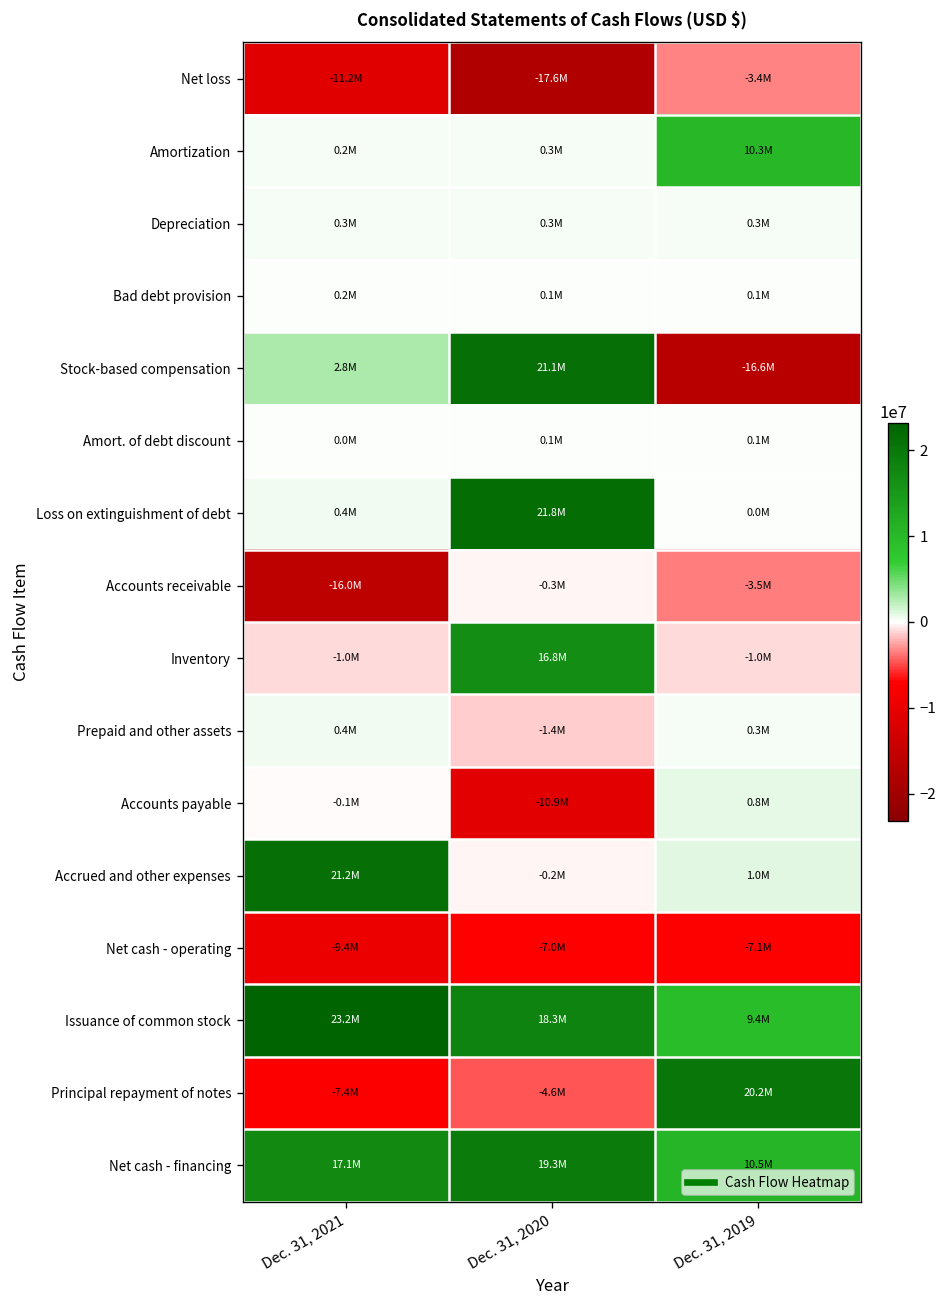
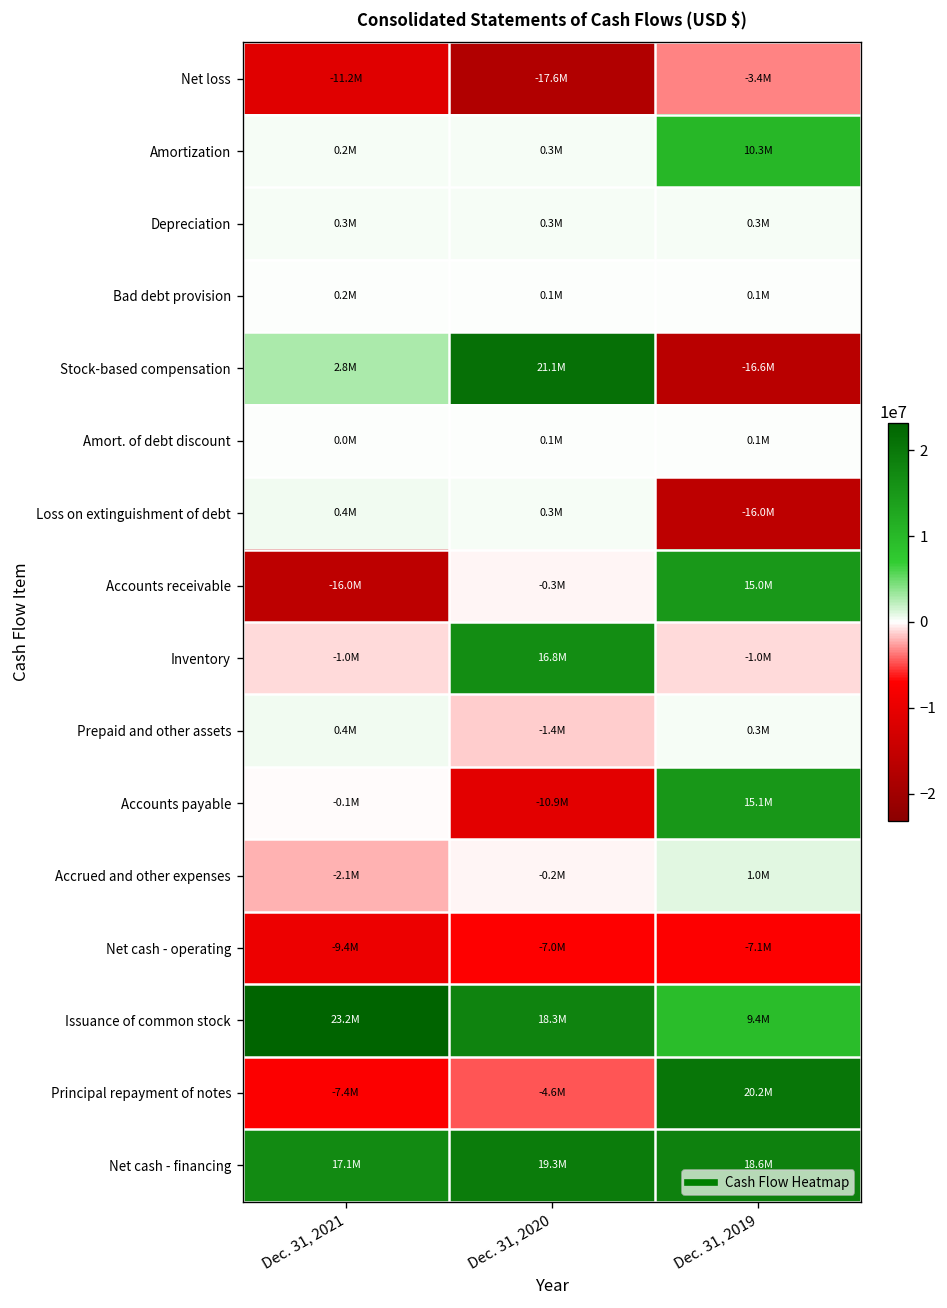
  {
    "Net loss": {
      "Dec. 31, 2021": "-11.2M",
      "Dec. 31, 2020": "-17.6M",
      "Dec. 31, 2019": "-3.4M"
    },
    "Amortization": {
      "Dec. 31, 2021": "0.2M",
      "Dec. 31, 2020": "0.3M",
      "Dec. 31, 2019": "10.3M"
    },
    "Depreciation": {
      "Dec. 31, 2021": "0.3M",
      "Dec. 31, 2020": "0.3M",
      "Dec. 31, 2019": "0.3M"
    },
    "Bad debt provision": {
      "Dec. 31, 2021": "0.2M",
      "Dec. 31, 2020": "0.1M",
      "Dec. 31, 2019": "0.1M"
    },
    "Stock-based compensation": {
      "Dec. 31, 2021": "2.8M",
      "Dec. 31, 2020": "21.1M",
      "Dec. 31, 2019": "-16.6M"
    },
    "Amort. of debt discount": {
      "Dec. 31, 2021": "0.0M",
      "Dec. 31, 2020": "0.1M",
      "Dec. 31, 2019": "0.1M"
    },
    "Loss on extinguishment of debt": {
      "Dec. 31, 2021": "0.4M",
-     "Dec. 31, 2020": "21.8M",
-     "Dec. 31, 2019": "0.0M"
+     "Dec. 31, 2020": "0.3M",
+     "Dec. 31, 2019": "-16.0M"
    },
    "Accounts receivable": {
      "Dec. 31, 2021": "-16.0M",
      "Dec. 31, 2020": "-0.3M",
-     "Dec. 31, 2019": "-3.5M"
+     "Dec. 31, 2019": "15.0M"
    },
    "Inventory": {
      "Dec. 31, 2021": "-1.0M",
      "Dec. 31, 2020": "16.8M",
      "Dec. 31, 2019": "-1.0M"
    },
    "Prepaid and other assets": {
      "Dec. 31, 2021": "0.4M",
      "Dec. 31, 2020": "-1.4M",
      "Dec. 31, 2019": "0.3M"
    },
    "Accounts payable": {
      "Dec. 31, 2021": "-0.1M",
      "Dec. 31, 2020": "-10.9M",
-     "Dec. 31, 2019": "0.8M"
+     "Dec. 31, 2019": "15.1M"
    },
    "Accrued and other expenses": {
-     "Dec. 31, 2021": "21.2M",
+     "Dec. 31, 2021": "-2.1M",
      "Dec. 31, 2020": "-0.2M",
      "Dec. 31, 2019": "1.0M"
    },
    "Net cash - operating": {
      "Dec. 31, 2021": "-9.4M",
      "Dec. 31, 2020": "-7.0M",
      "Dec. 31, 2019": "-7.1M"
    },
    "Issuance of common stock": {
      "Dec. 31, 2021": "23.2M",
      "Dec. 31, 2020": "18.3M",
      "Dec. 31, 2019": "9.4M"
    },
    "Principal repayment of notes": {
      "Dec. 31, 2021": "-7.4M",
      "Dec. 31, 2020": "-4.6M",
      "Dec. 31, 2019": "20.2M"
    },
    "Net cash - financing": {
      "Dec. 31, 2021": "17.1M",
      "Dec. 31, 2020": "19.3M",
-     "Dec. 31, 2019": "10.5M"
+     "Dec. 31, 2019": "18.6M"
    }
  }
